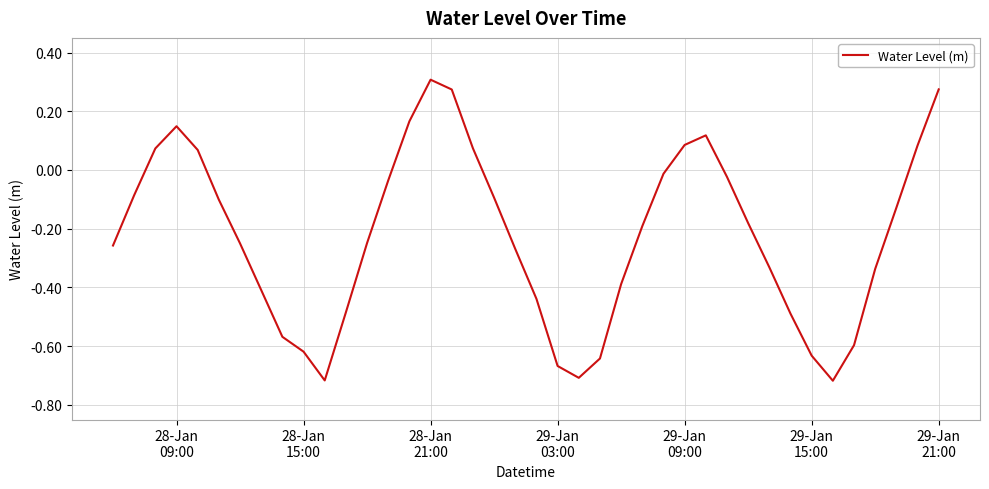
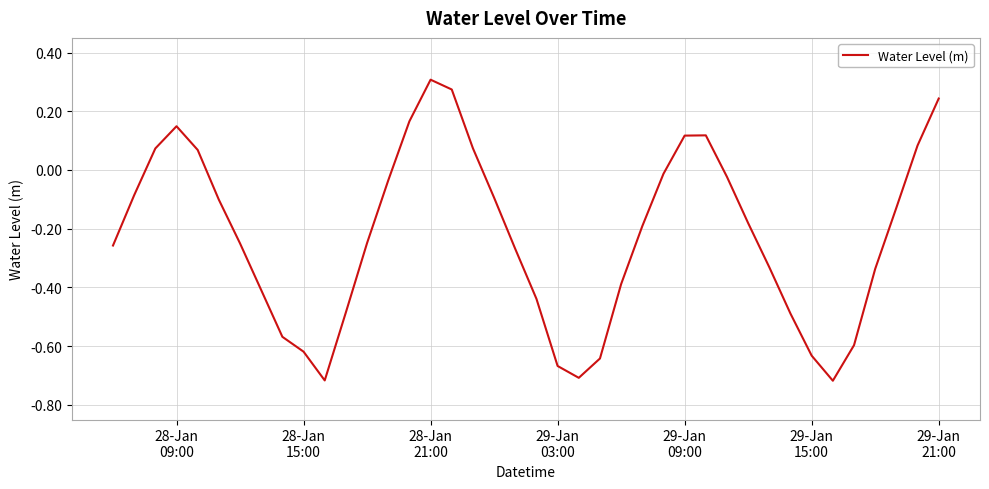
  {
    "28-Jan 09:00": 0.15,
    "28-Jan 15:00": -0.62,
    "28-Jan 21:00": 0.31,
    "29-Jan 03:00": -0.67,
-   "29-Jan 09:00": 0.09,
+   "29-Jan 09:00": 0.12,
    "29-Jan 15:00": -0.63,
-   "29-Jan 21:00": 0.27
+   "29-Jan 21:00": 0.24
  }
